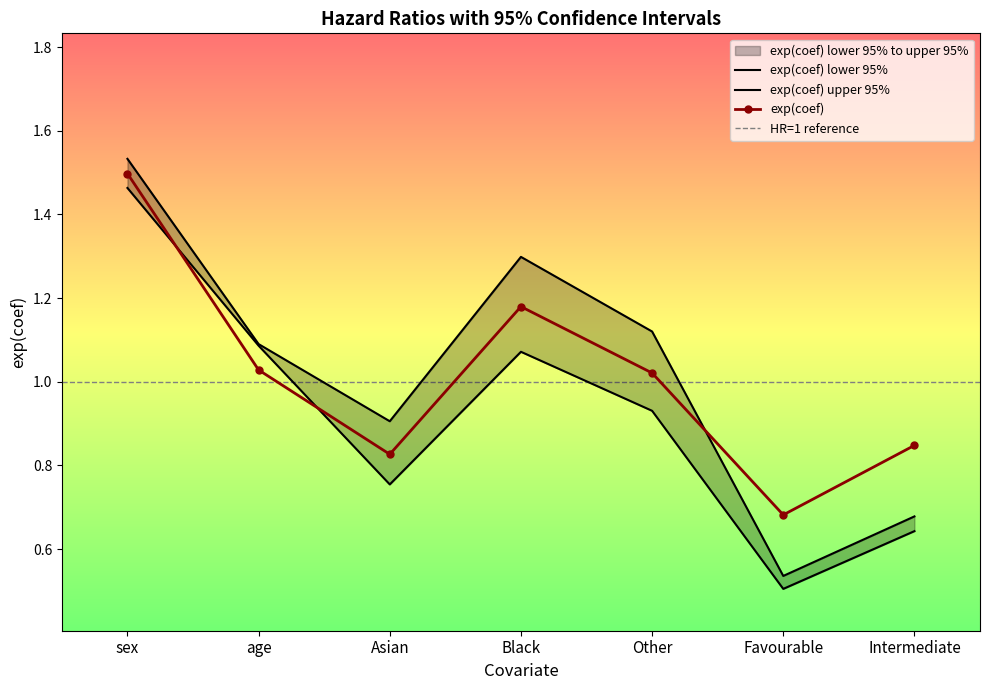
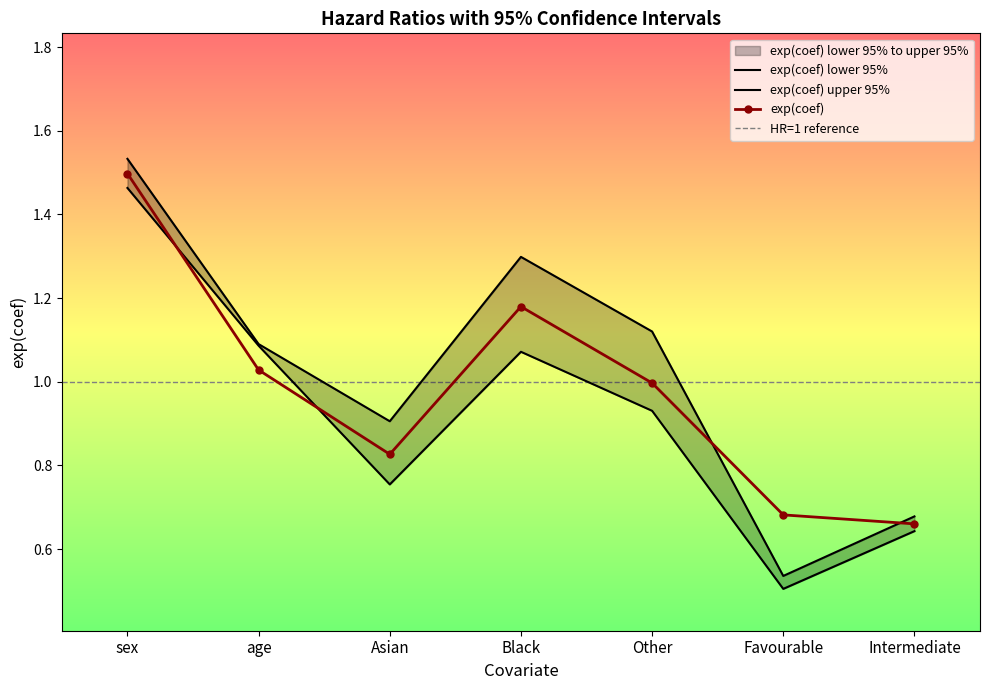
  {
    "exp(coef)": {
      "sex": 1.50,
      "age": 1.03,
      "Asian": 0.83,
      "Black": 1.18,
-     "Other": 1.02,
+     "Other": 1.00,
      "Favourable": 0.68,
-     "Intermediate": 0.85
+     "Intermediate": 0.66
    }
  }
